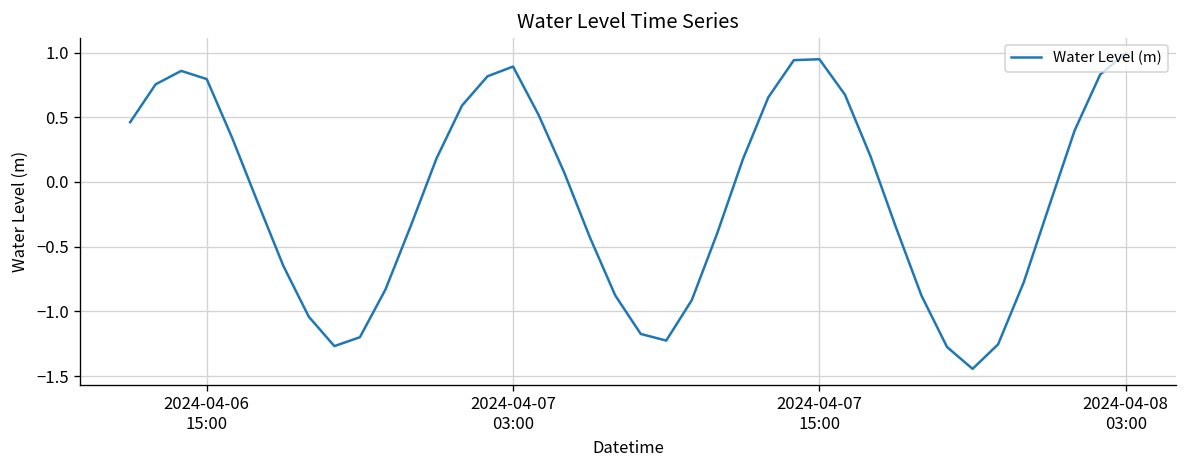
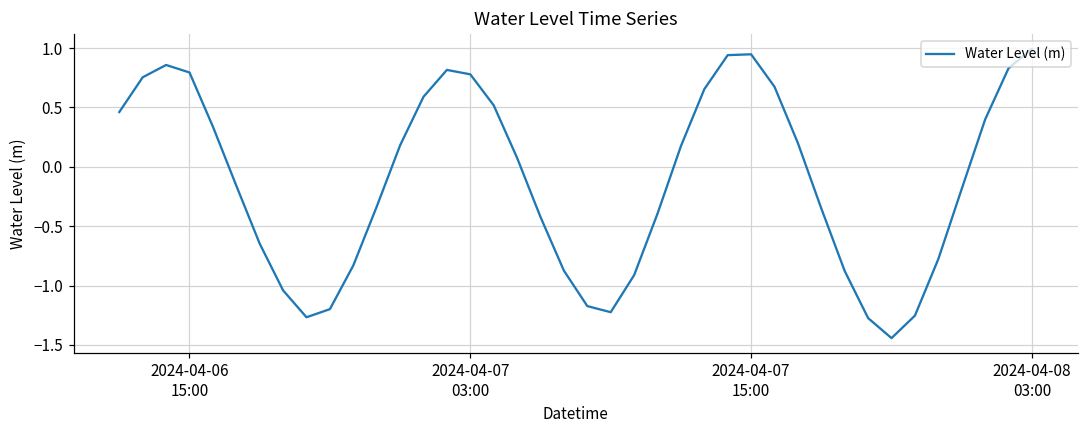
  {
    "2024-04-06 15:00": 0.79,
-   "2024-04-07 03:00": 0.89,
+   "2024-04-07 03:00": 0.78,
    "2024-04-07 15:00": 0.95
  }
